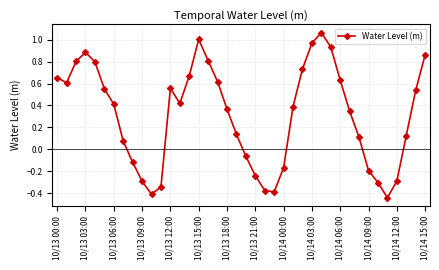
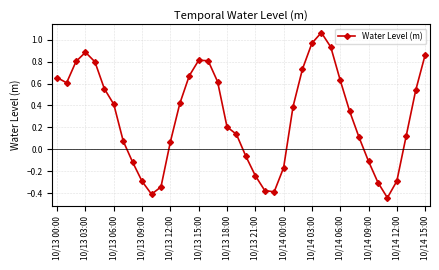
  {
    "10/13 00:00": 0.65,
    "10/13 03:00": 0.89,
    "10/13 06:00": 0.41,
    "10/13 09:00": -0.29,
-   "10/13 12:00": 0.56,
-   "10/13 15:00": 1.00,
-   "10/13 18:00": 0.37,
+   "10/13 12:00": 0.07,
+   "10/13 15:00": 0.81,
+   "10/13 18:00": 0.20,
    "10/13 21:00": -0.24,
    "10/14 00:00": -0.17,
    "10/14 03:00": 0.97,
    "10/14 06:00": 0.63,
-   "10/14 09:00": -0.20,
+   "10/14 09:00": -0.11,
    "10/14 12:00": -0.29,
    "10/14 15:00": 0.86
  }
